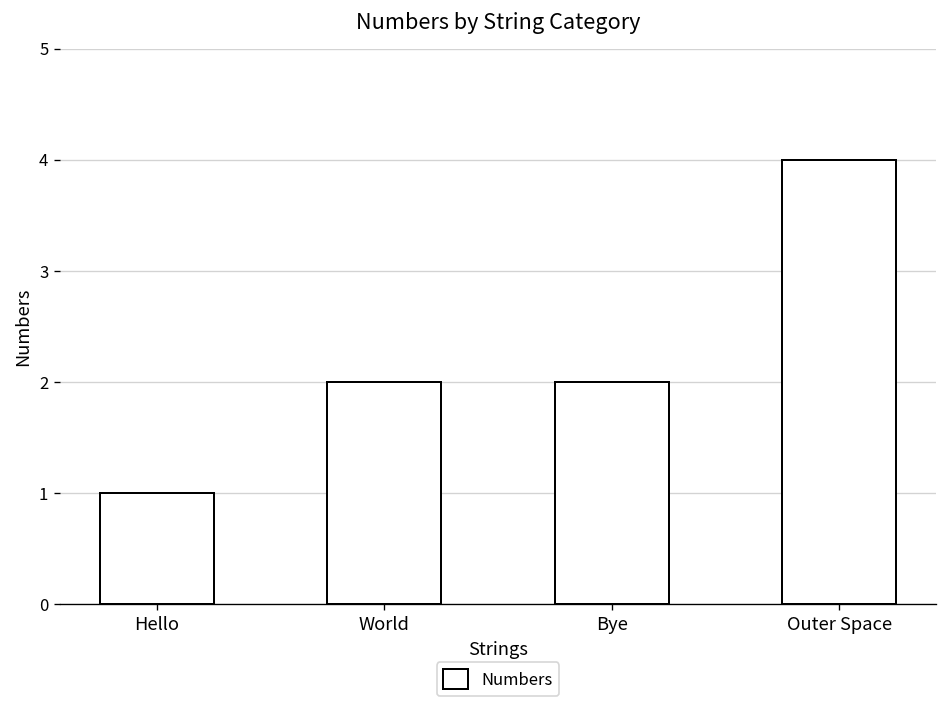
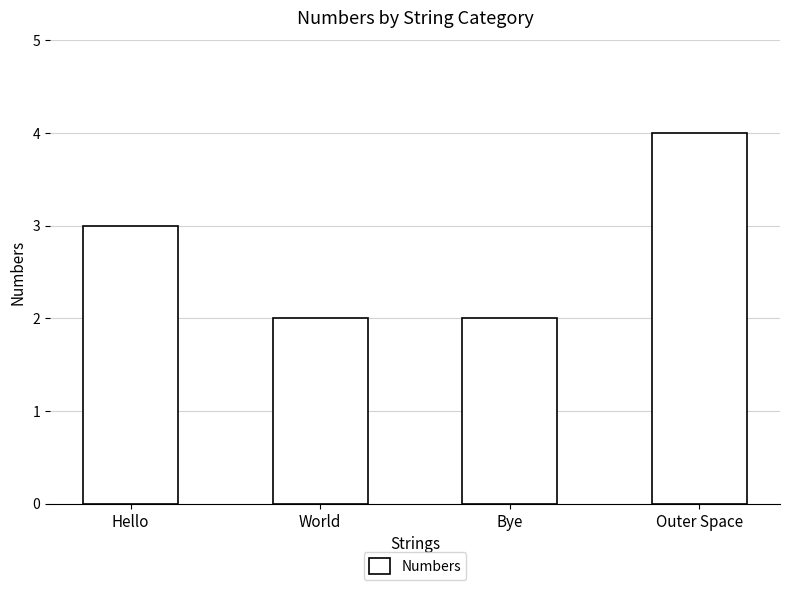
  {
-   "Hello": 1,
+   "Hello": 3,
    "World": 2,
    "Bye": 2,
    "Outer Space": 4
  }
